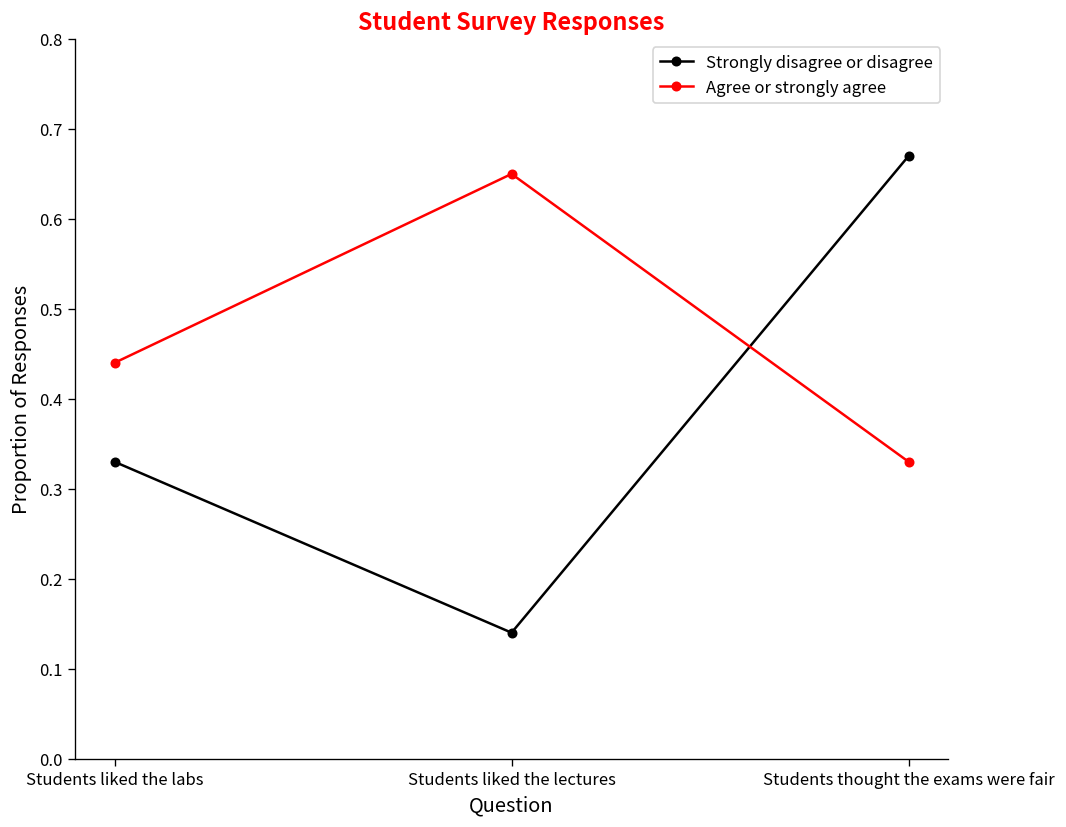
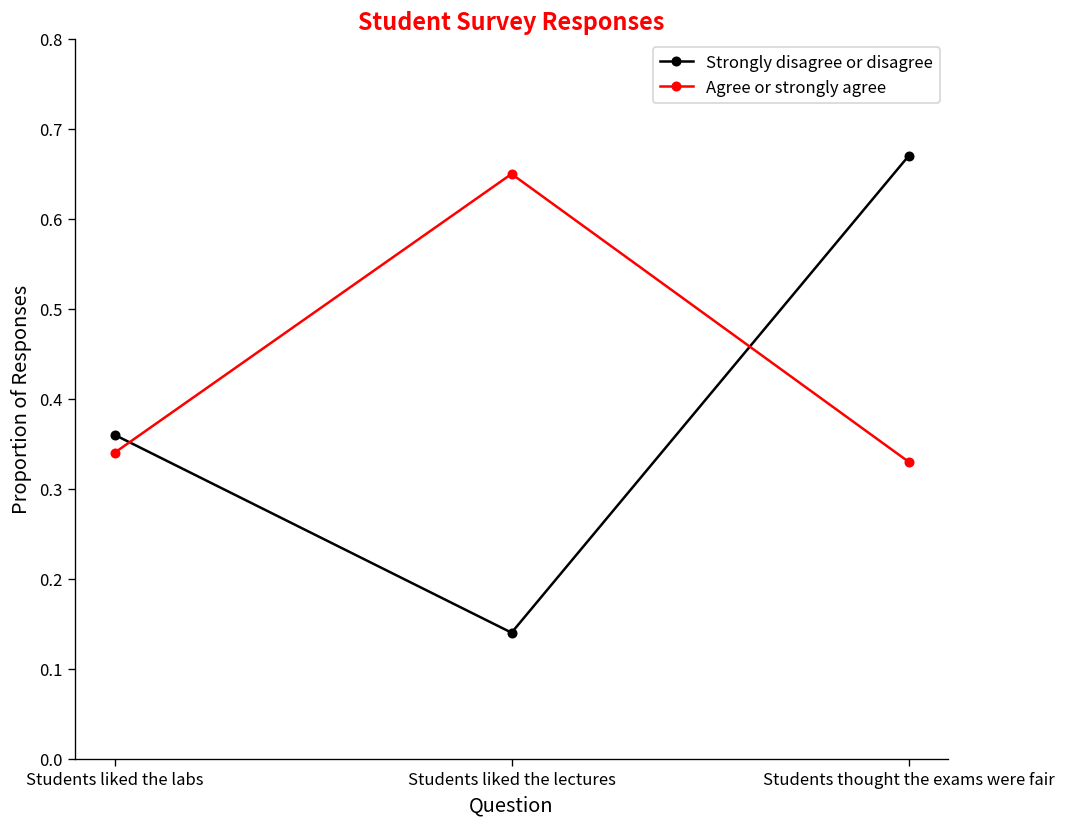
  {
    "Strongly disagree or disagree": {
-     "Students liked the labs": 0.33,
+     "Students liked the labs": 0.36,
      "Students liked the lectures": 0.14,
      "Students thought the exams were fair": 0.67
    },
    "Agree or strongly agree": {
-     "Students liked the labs": 0.44,
+     "Students liked the labs": 0.34,
      "Students liked the lectures": 0.65,
      "Students thought the exams were fair": 0.33
    }
  }
